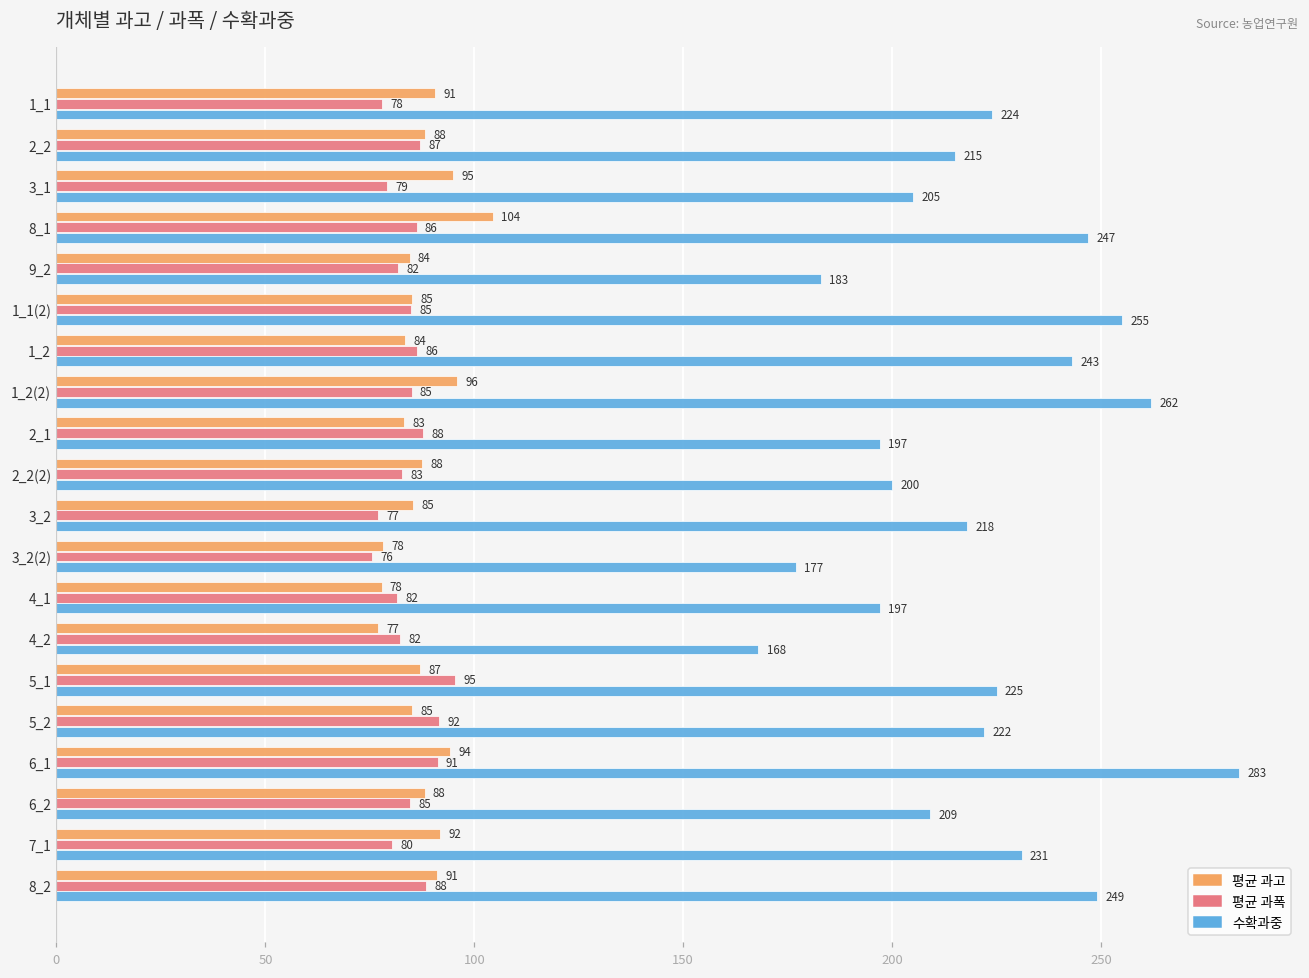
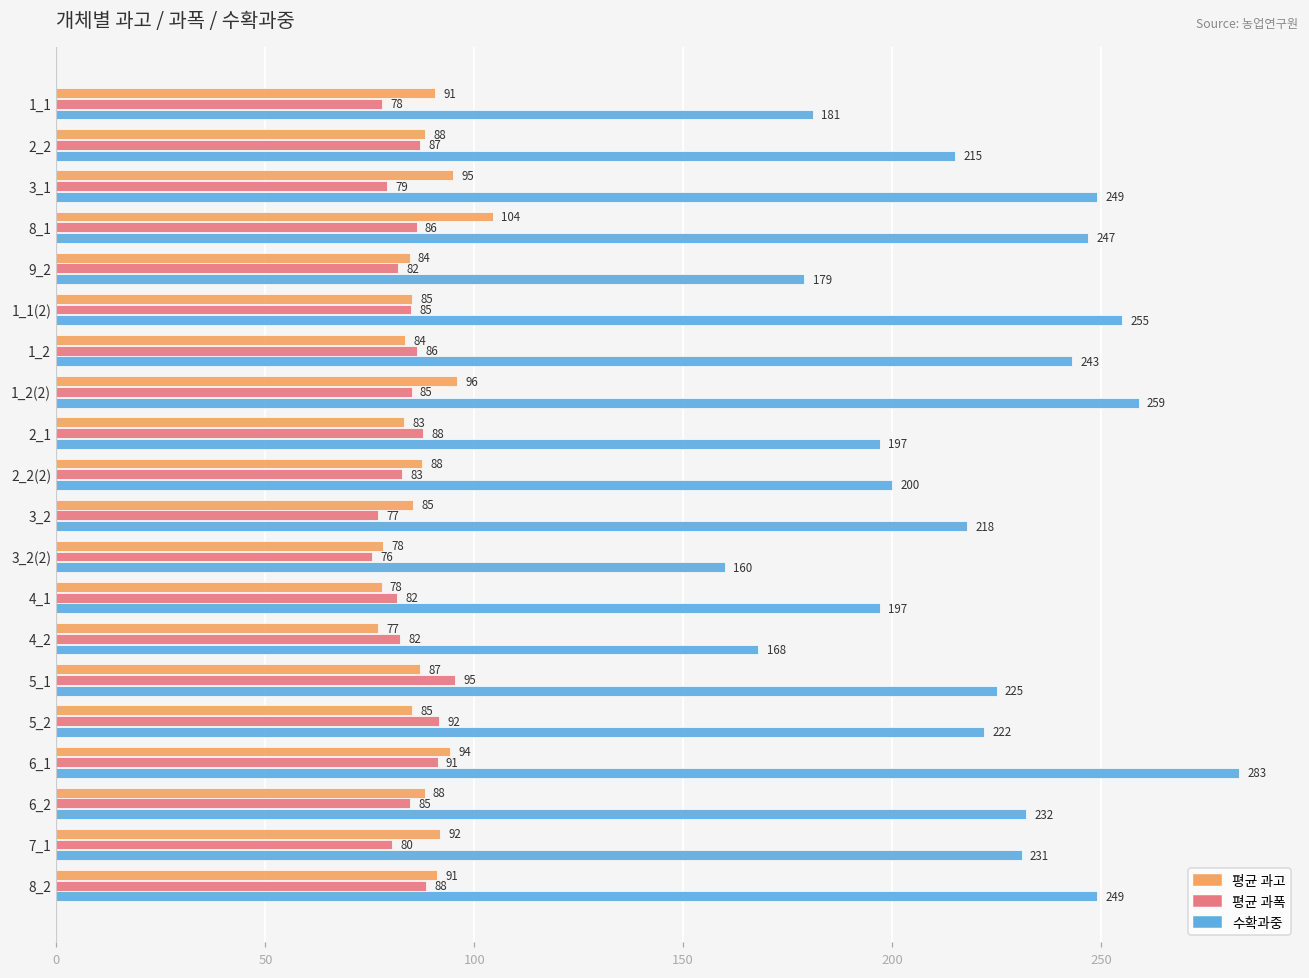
  {
    "수확과중": {
-     "1_1": 224,
+     "1_1": 181,
      "2_2": 215,
-     "3_1": 205,
+     "3_1": 249,
      "8_1": 247,
-     "9_2": 183,
+     "9_2": 179,
      "1_1(2)": 255,
      "1_2": 243,
-     "1_2(2)": 262,
+     "1_2(2)": 259,
      "2_1": 197,
      "2_2(2)": 200,
      "3_2": 218,
-     "3_2(2)": 177,
+     "3_2(2)": 160,
      "4_1": 197,
      "4_2": 168,
      "5_1": 225,
      "5_2": 222,
      "6_1": 283,
-     "6_2": 209,
+     "6_2": 232,
      "7_1": 231,
      "8_2": 249
    }
  }
